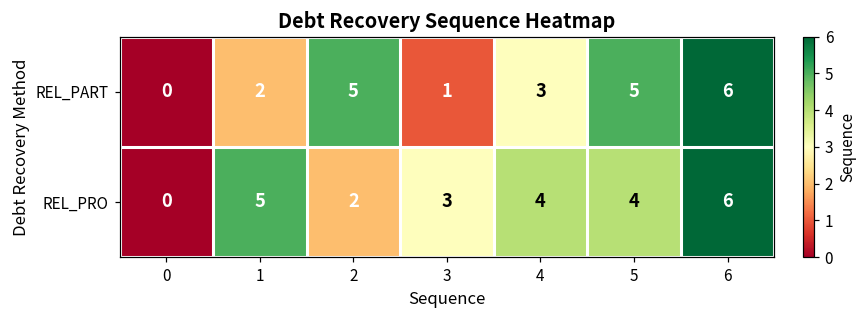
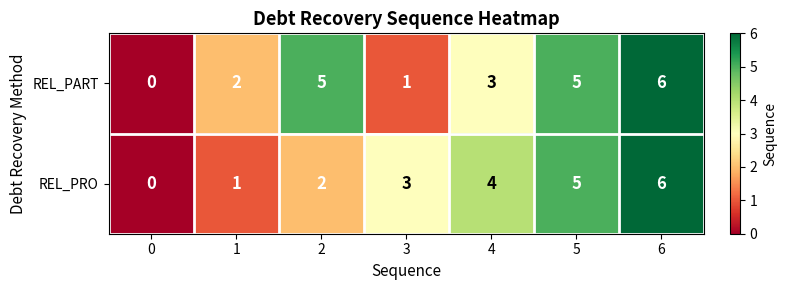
  {
    "REL_PART": {
      "0": 0,
      "1": 2,
      "2": 5,
      "3": 1,
      "4": 3,
      "5": 5,
      "6": 6
    },
    "REL_PRO": {
      "0": 0,
-     "1": 5,
+     "1": 1,
      "2": 2,
      "3": 3,
      "4": 4,
-     "5": 4,
+     "5": 5,
      "6": 6
    }
  }
